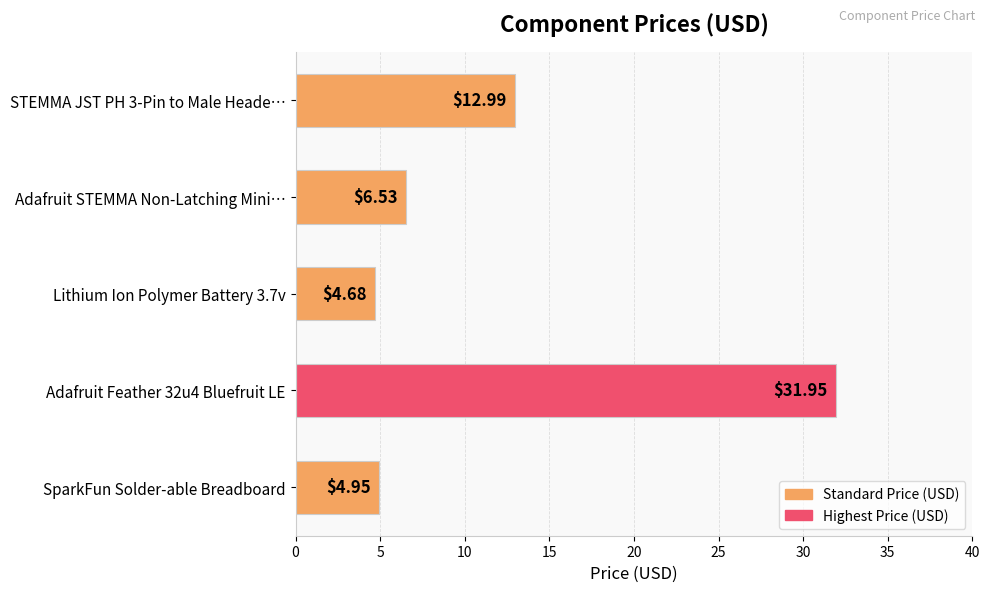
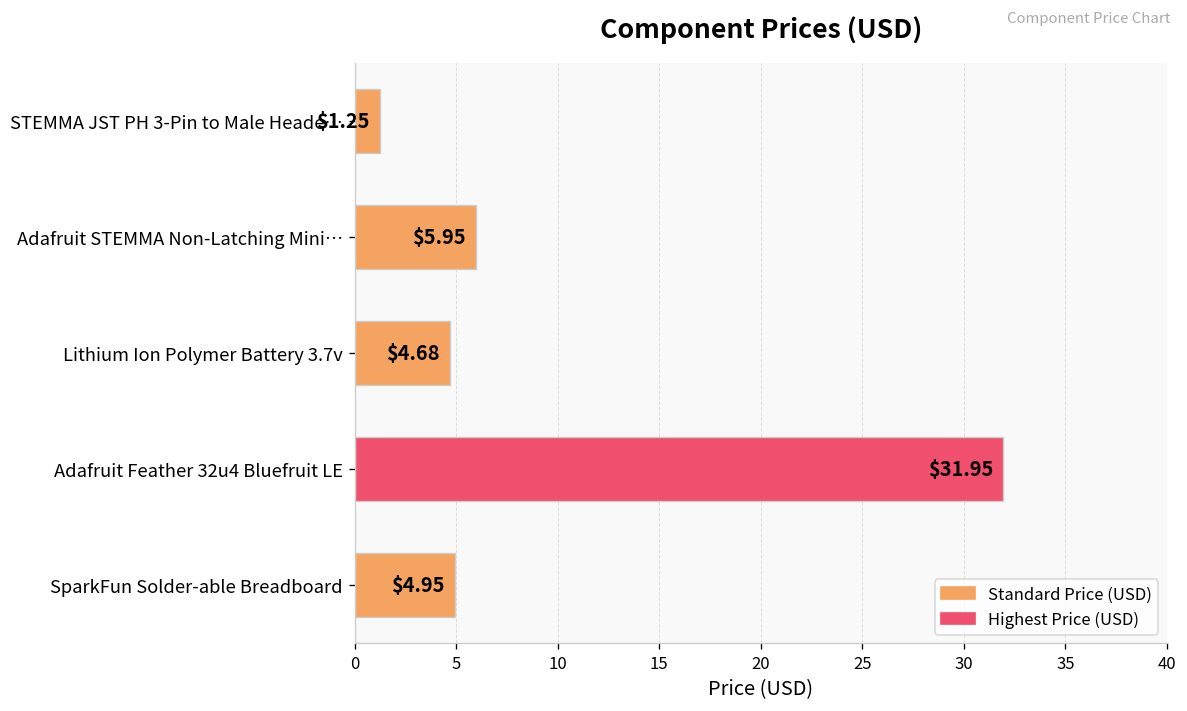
  {
-   "STEMMA JST PH 3-Pin to Male Heade…": "$12.99",
-   "Adafruit STEMMA Non-Latching Mini…": "$6.53",
+   "STEMMA JST PH 3-Pin to Male Heade…": "$1.25",
+   "Adafruit STEMMA Non-Latching Mini…": "$5.95",
    "Lithium Ion Polymer Battery 3.7v": "$4.68",
    "Adafruit Feather 32u4 Bluefruit LE": "$31.95",
    "SparkFun Solder-able Breadboard": "$4.95"
  }
